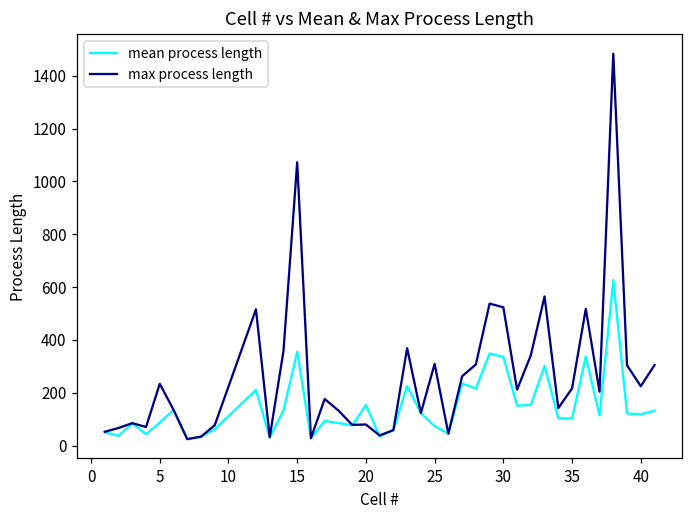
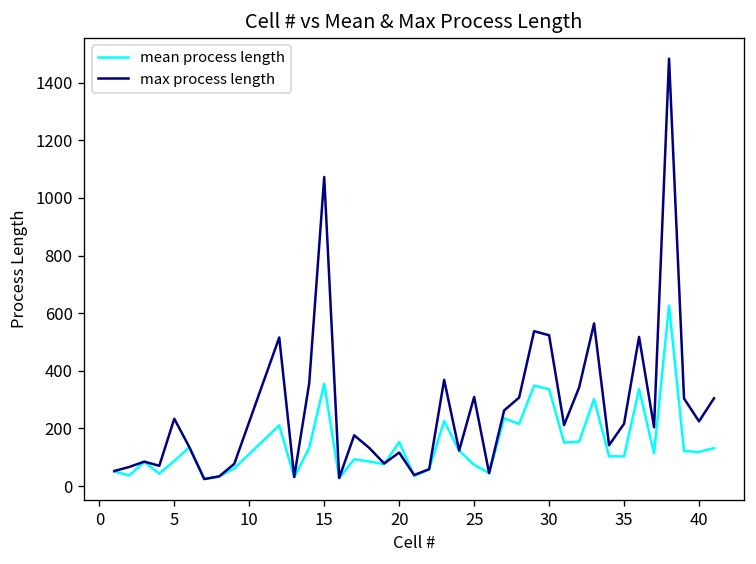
  {
    "mean process length": {
      "5": 90,
      "15": 360,
      "20": 150,
      "25": 70,
      "30": 340,
      "35": 100,
      "40": 120
    },
    "max process length": {
      "5": 230,
      "15": 1070,
-     "20": 80,
+     "20": 120,
      "25": 310,
      "30": 520,
      "35": 220,
      "40": 220
    }
  }
